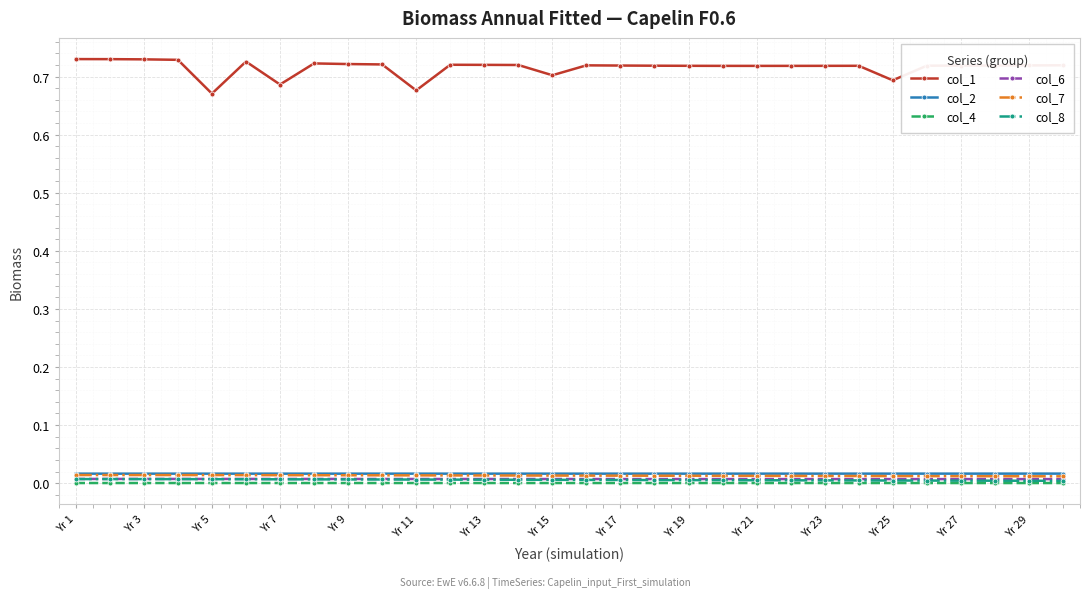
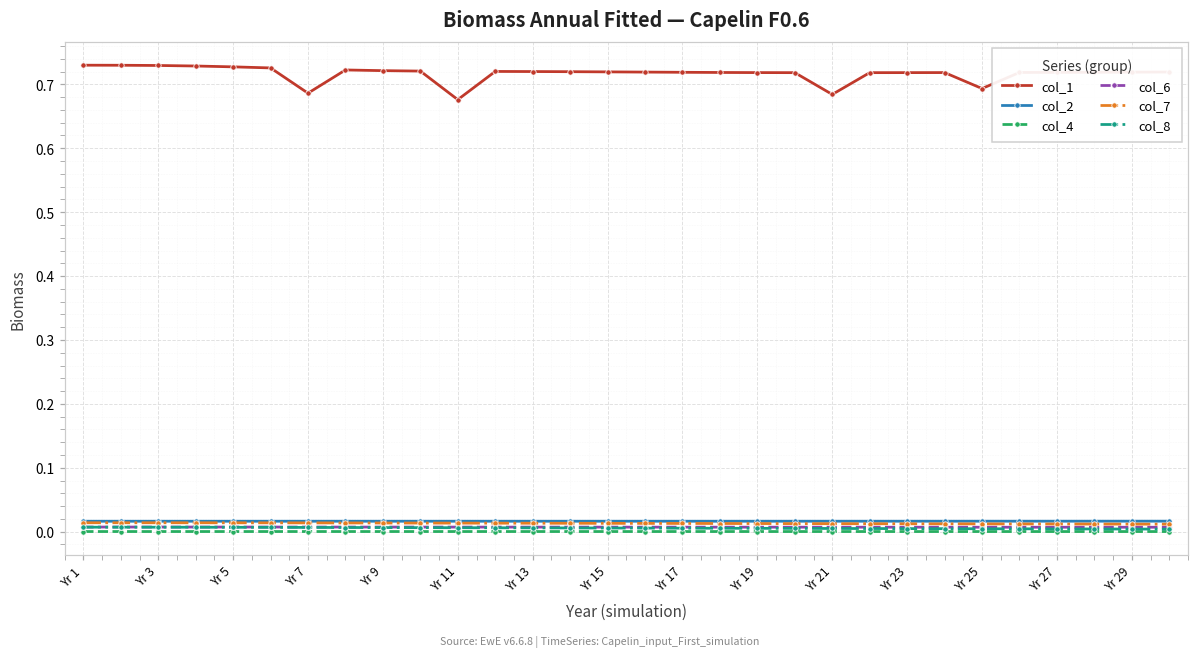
  {
    "col_1": {
      "Yr 1": 0.73,
      "Yr 3": 0.73,
-     "Yr 5": 0.67,
+     "Yr 5": 0.73,
      "Yr 7": 0.69,
      "Yr 9": 0.72,
      "Yr 11": 0.68,
      "Yr 13": 0.72,
-     "Yr 15": 0.70,
+     "Yr 15": 0.72,
      "Yr 17": 0.72,
      "Yr 19": 0.72,
-     "Yr 21": 0.72,
+     "Yr 21": 0.68,
      "Yr 23": 0.72,
      "Yr 25": 0.69
    },
    "col_2": {
      "Yr 27": 0.02,
      "Yr 29": 0.02
    },
    "col_7": {
      "Yr 27": 0.01,
      "Yr 29": 0.01
    }
  }
